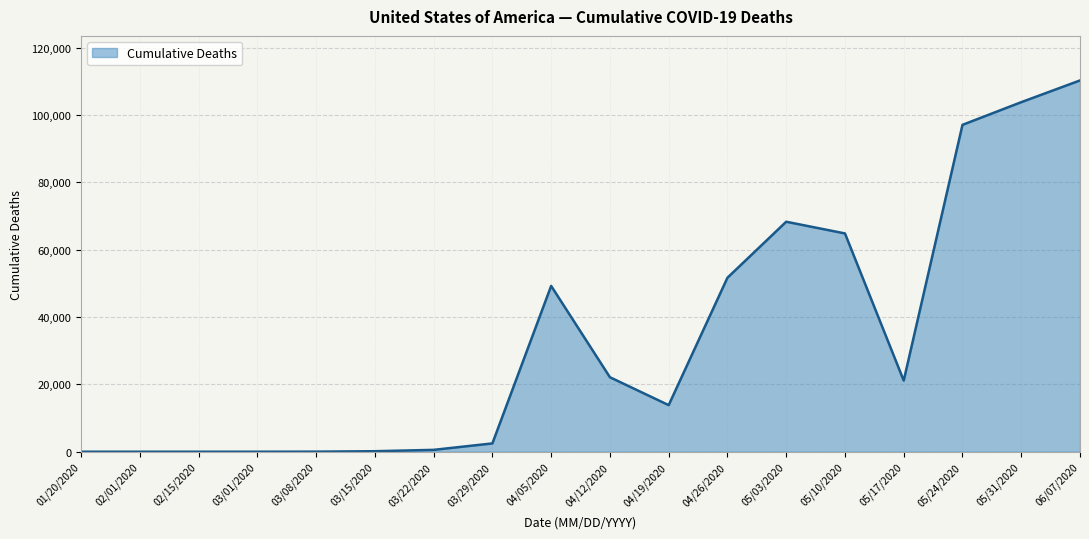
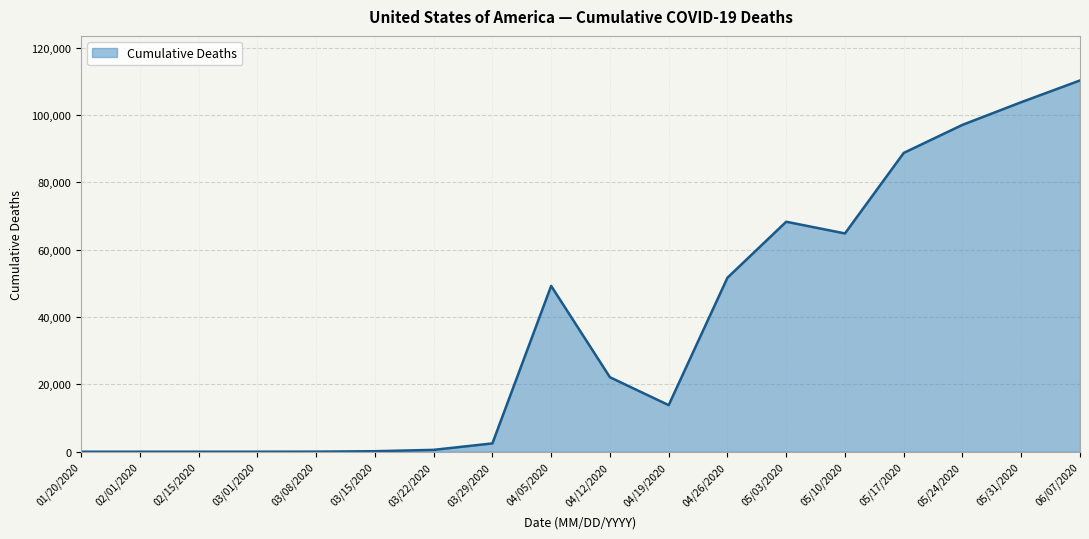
  {
    "01/20/2020": "0",
    "02/01/2020": "0",
    "02/15/2020": "0",
    "03/01/2020": "0",
    "03/08/2020": "0",
    "03/15/2020": "0",
    "03/22/2020": "1,000",
    "03/29/2020": "2,000",
    "04/05/2020": "49,000",
    "04/12/2020": "22,000",
    "04/19/2020": "14,000",
    "04/26/2020": "52,000",
    "05/03/2020": "68,000",
    "05/10/2020": "65,000",
-   "05/17/2020": "21,000",
+   "05/17/2020": "89,000",
    "05/24/2020": "97,000",
    "05/31/2020": "104,000",
    "06/07/2020": "110,000"
  }
